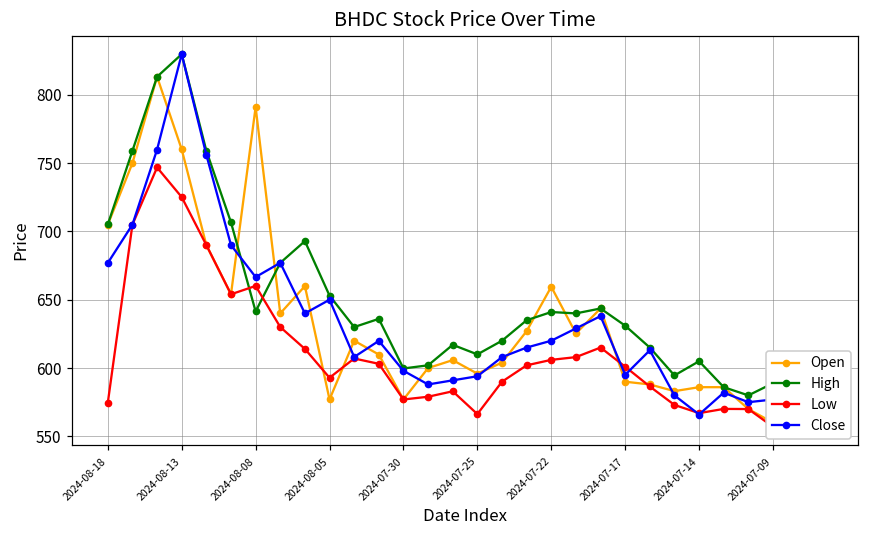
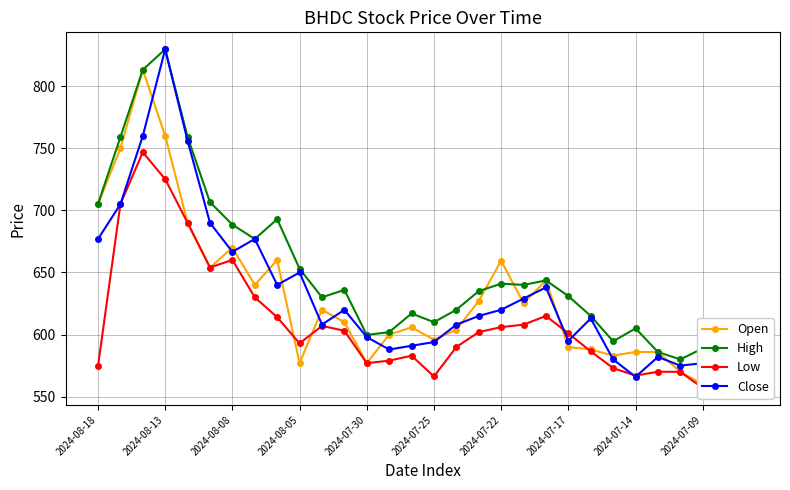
  {
    "Open": {
      "2024-08-13": 760,
-     "2024-08-08": 791,
+     "2024-08-08": 670,
      "2024-08-05": 577,
      "2024-07-22": 660,
      "2024-07-17": 590,
      "2024-07-14": 586
    },
    "High": {
-     "2024-08-08": 641,
+     "2024-08-08": 689,
      "2024-08-05": 653,
      "2024-07-25": 610,
      "2024-07-22": 641,
      "2024-07-17": 631,
      "2024-07-14": 605
    },
    "Low": {
      "2024-08-18": 575,
      "2024-08-13": 725,
      "2024-08-08": 660,
      "2024-08-05": 593,
      "2024-07-25": 566,
      "2024-07-22": 606,
      "2024-07-17": 601
    },
    "Close": {
      "2024-08-18": 677,
      "2024-08-08": 667,
      "2024-08-05": 650,
      "2024-07-22": 620,
      "2024-07-17": 595
    }
  }
